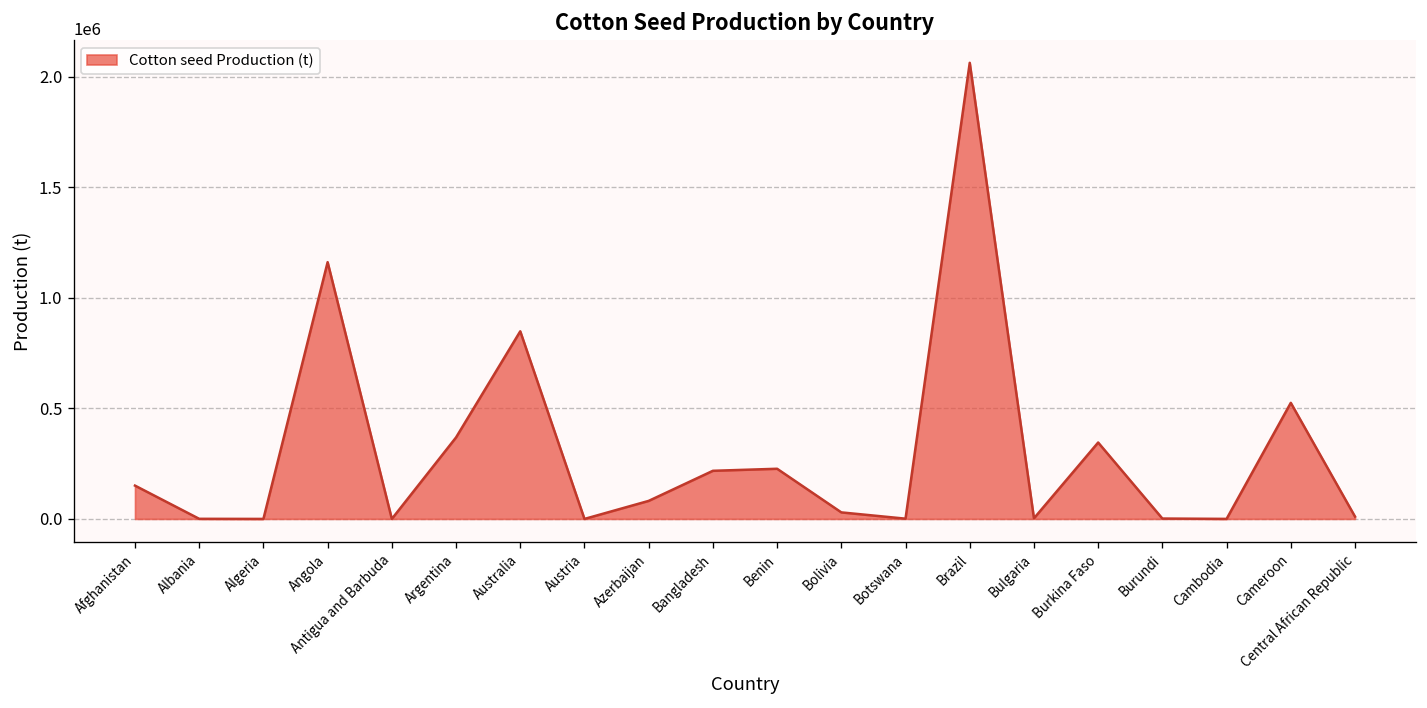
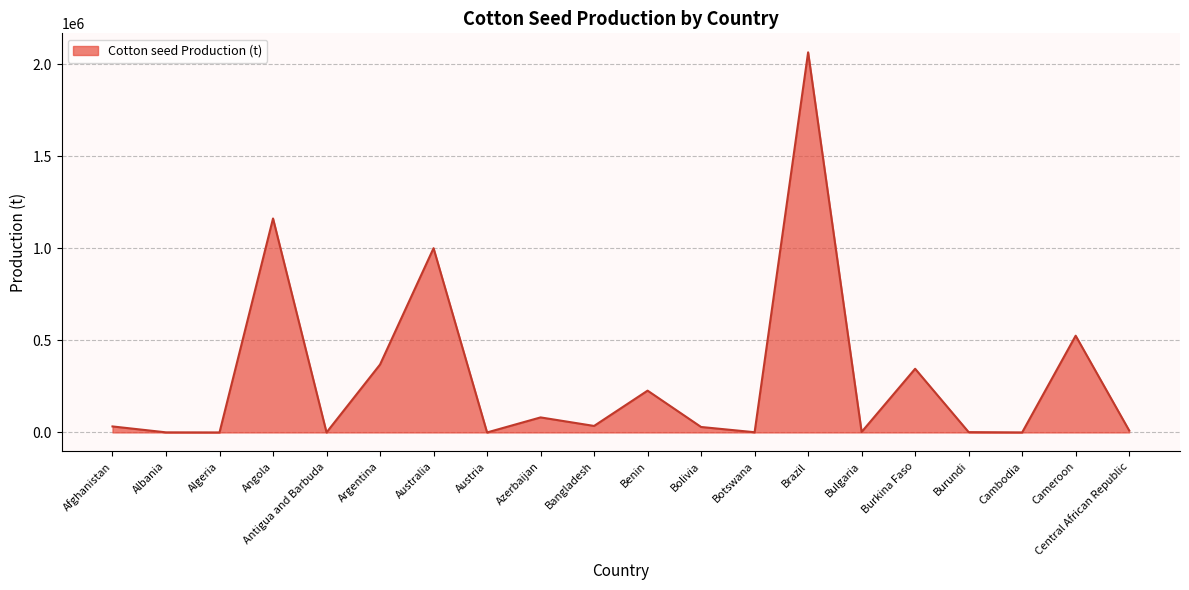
  {
-   "Afghanistan": 150000,
+   "Afghanistan": 30000,
    "Albania": 0,
    "Algeria": 0,
    "Angola": 1160000,
    "Antigua and Barbuda": 0,
    "Argentina": 370000,
-   "Australia": 850000,
+   "Australia": 1000000,
    "Austria": 0,
    "Azerbaijan": 80000,
-   "Bangladesh": 220000,
+   "Bangladesh": 40000,
    "Benin": 230000,
    "Bolivia": 30000,
    "Botswana": 0,
    "Brazil": 2060000,
    "Bulgaria": 0,
    "Burkina Faso": 350000,
    "Burundi": 0,
    "Cambodia": 0,
    "Cameroon": 530000,
    "Central African Republic": 10000
  }
